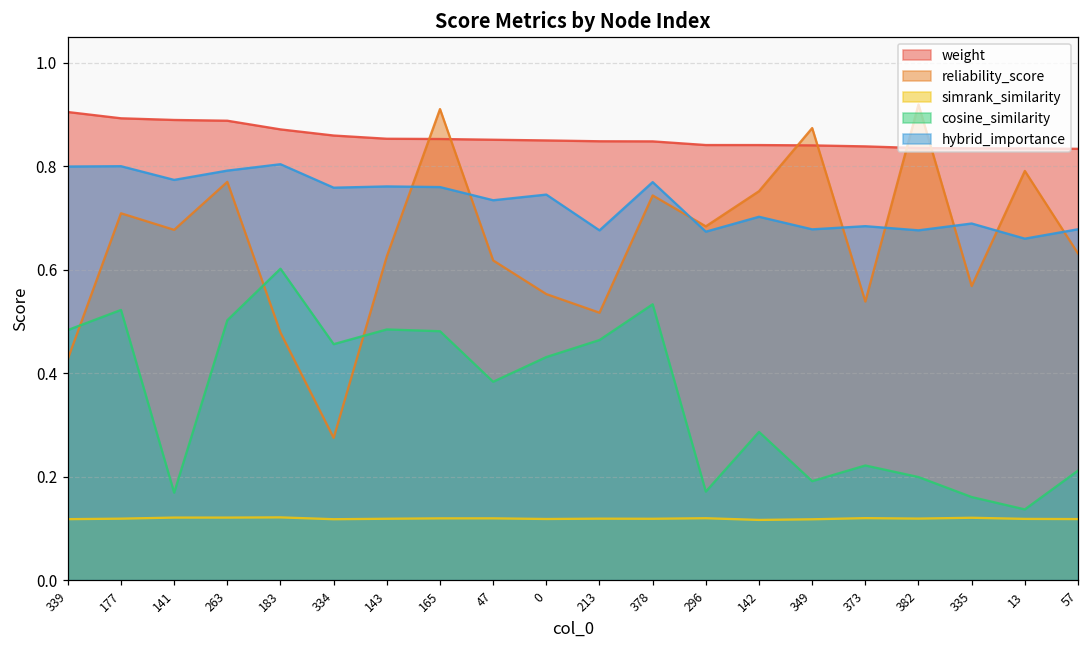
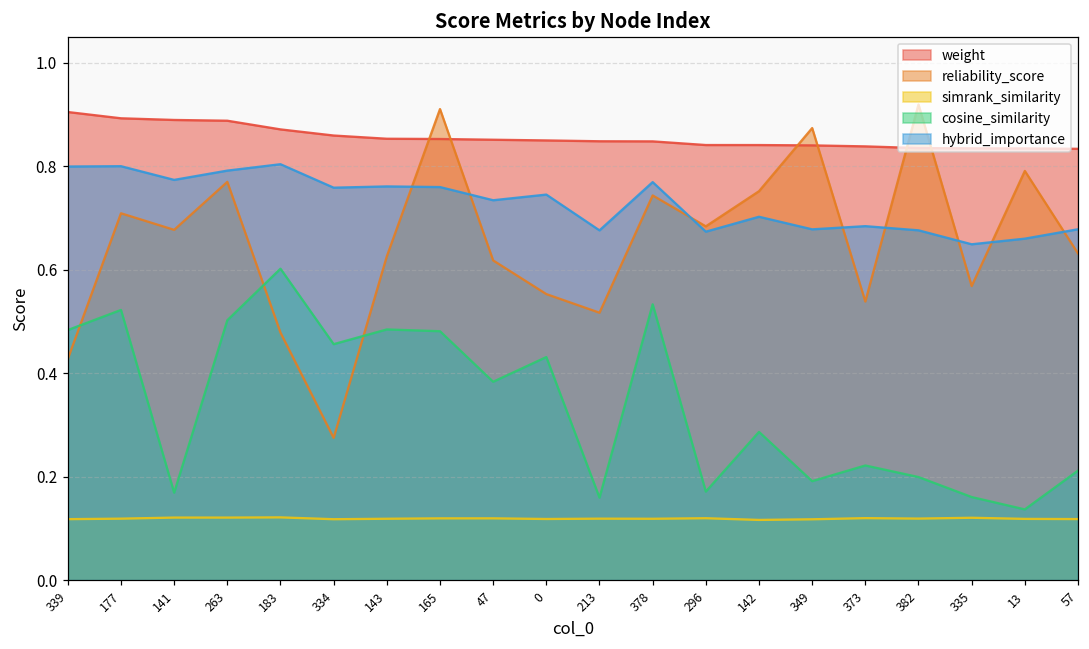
  {
    "cosine_similarity": {
      "339": 0.48,
      "177": 0.52,
      "141": 0.17,
      "263": 0.50,
      "183": 0.60,
      "334": 0.46,
      "143": 0.48,
      "165": 0.48,
      "47": 0.38,
      "0": 0.43,
-     "213": 0.46,
+     "213": 0.16,
      "378": 0.53,
      "296": 0.17,
      "142": 0.29,
      "349": 0.19,
      "373": 0.22,
      "382": 0.20,
      "335": 0.16,
      "13": 0.14,
      "57": 0.21
    },
    "hybrid_importance": {
      "339": 0.80,
      "177": 0.80,
      "141": 0.77,
      "263": 0.79,
      "183": 0.80,
      "334": 0.76,
      "143": 0.76,
      "165": 0.76,
      "47": 0.73,
      "0": 0.74,
      "213": 0.68,
      "378": 0.77,
      "296": 0.67,
      "142": 0.70,
      "349": 0.68,
      "373": 0.68,
      "382": 0.68,
-     "335": 0.69,
+     "335": 0.65,
      "13": 0.66,
      "57": 0.68
    }
  }
